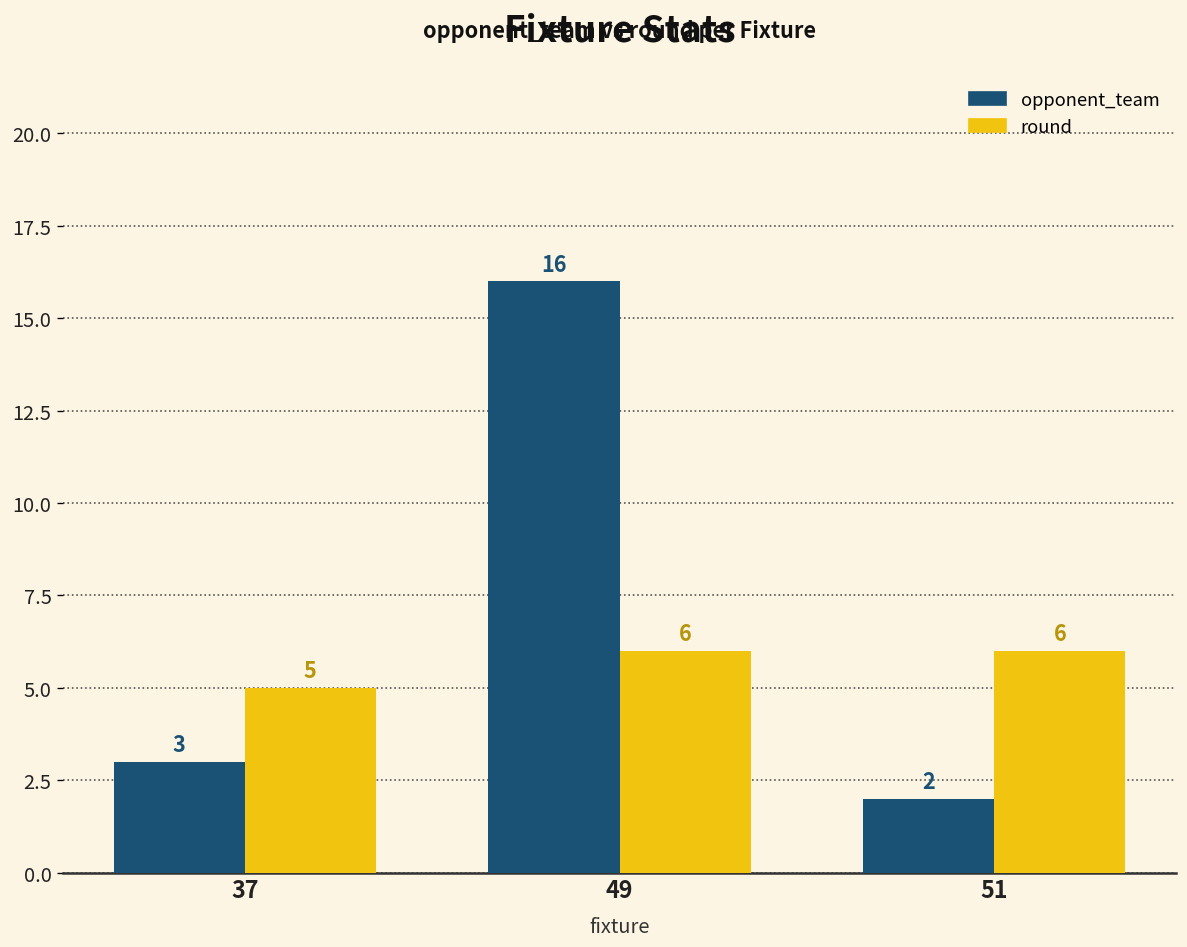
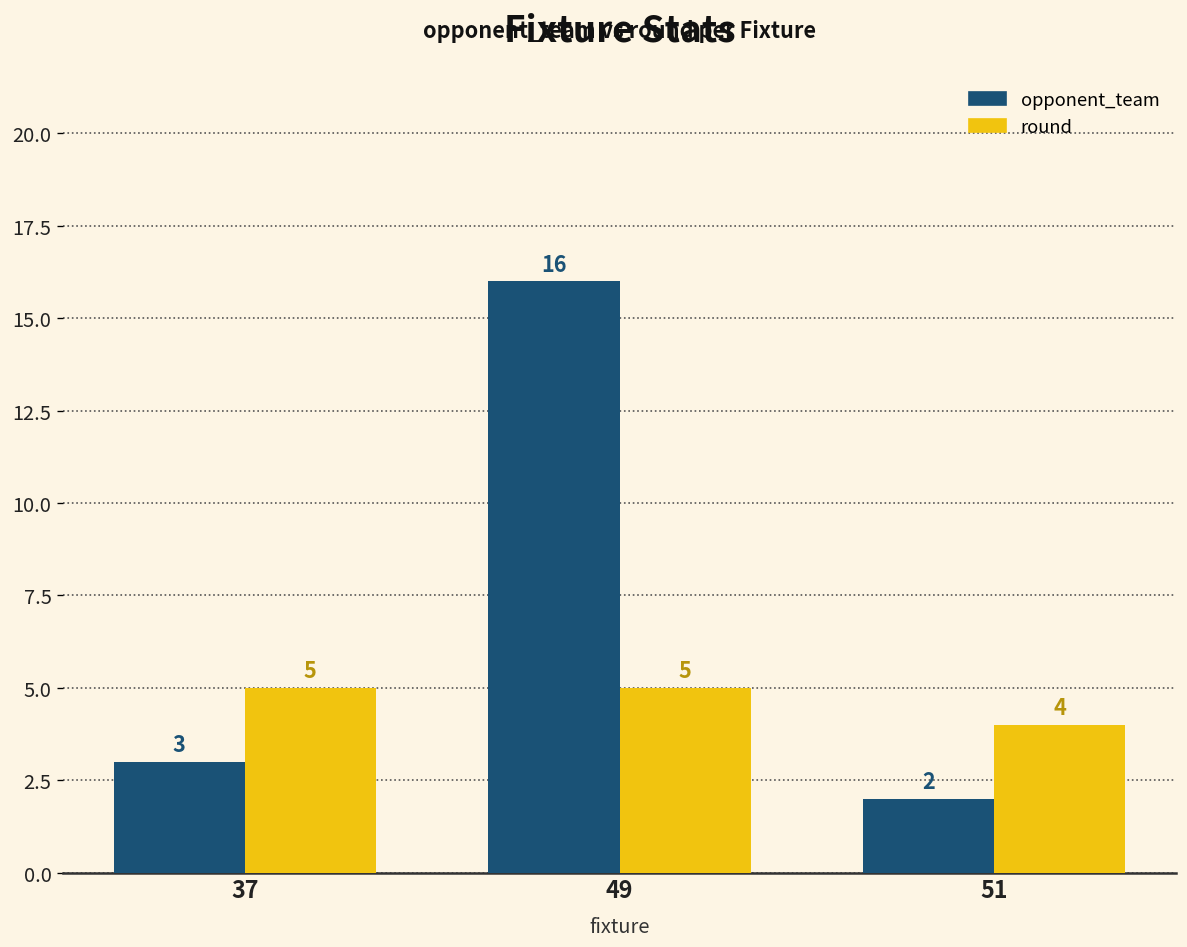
  {
    "opponent_team": {
      "37": 3,
      "49": 16,
      "51": 2
    },
    "round": {
      "37": 5,
-     "49": 6,
-     "51": 6
+     "49": 5,
+     "51": 4
    }
  }
